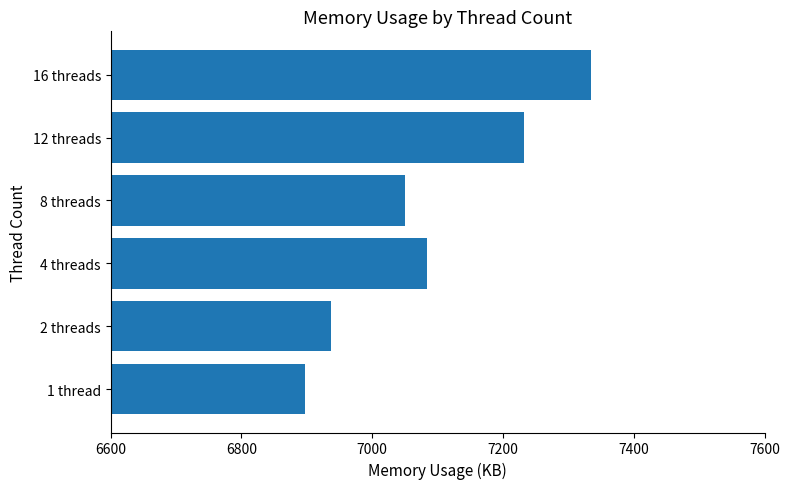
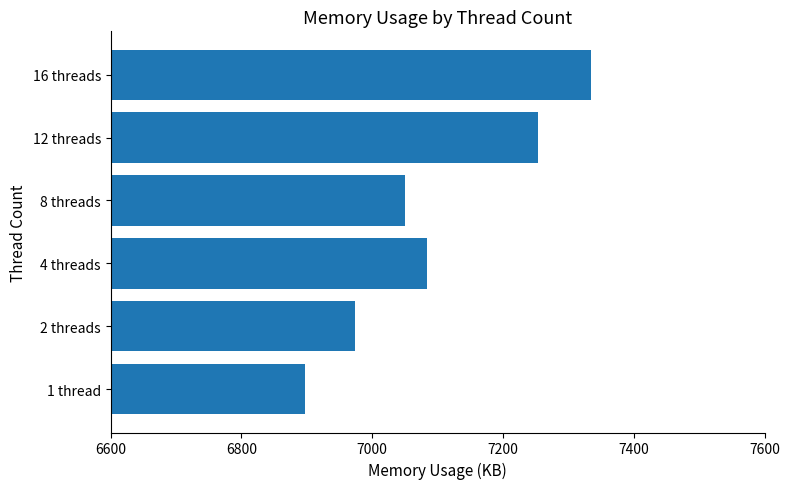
  {
    "16 threads": 7340,
-   "12 threads": 7230,
+   "12 threads": 7250,
    "8 threads": 7050,
    "4 threads": 7080,
-   "2 threads": 6940,
+   "2 threads": 6970,
    "1 thread": 6900
  }
